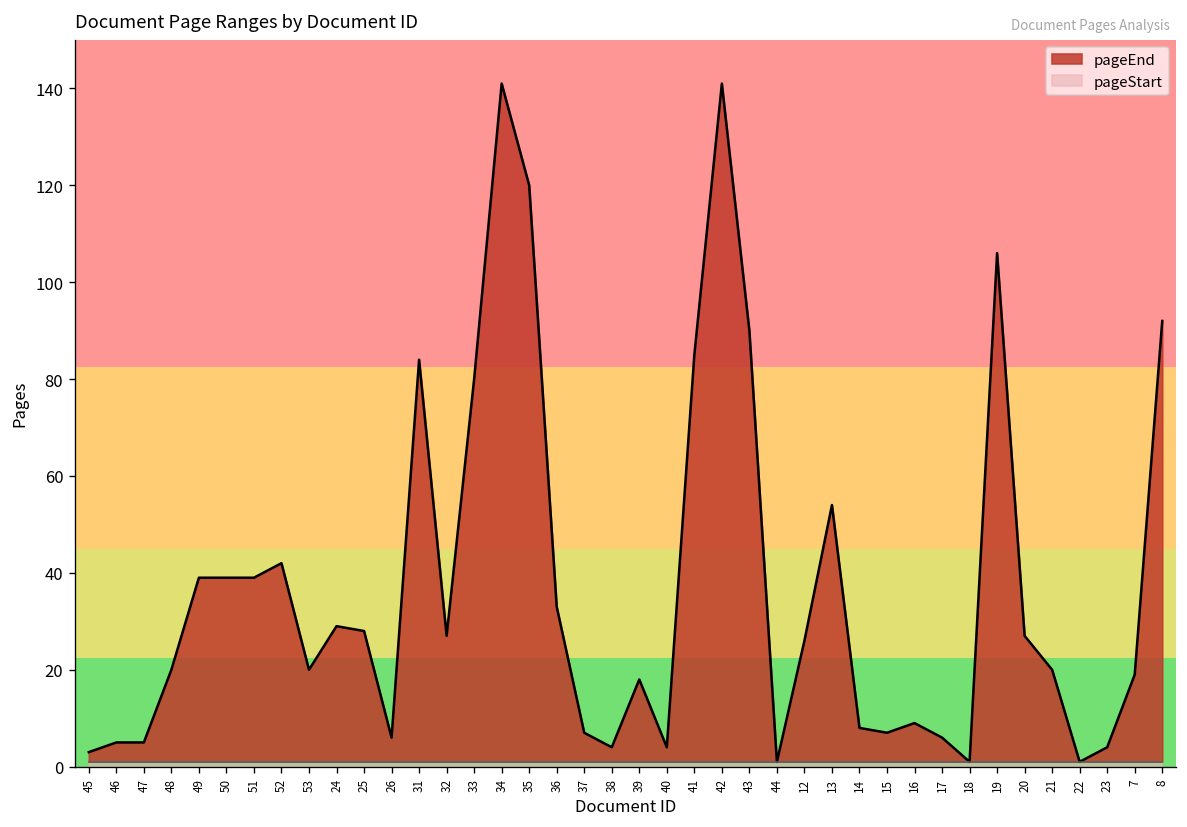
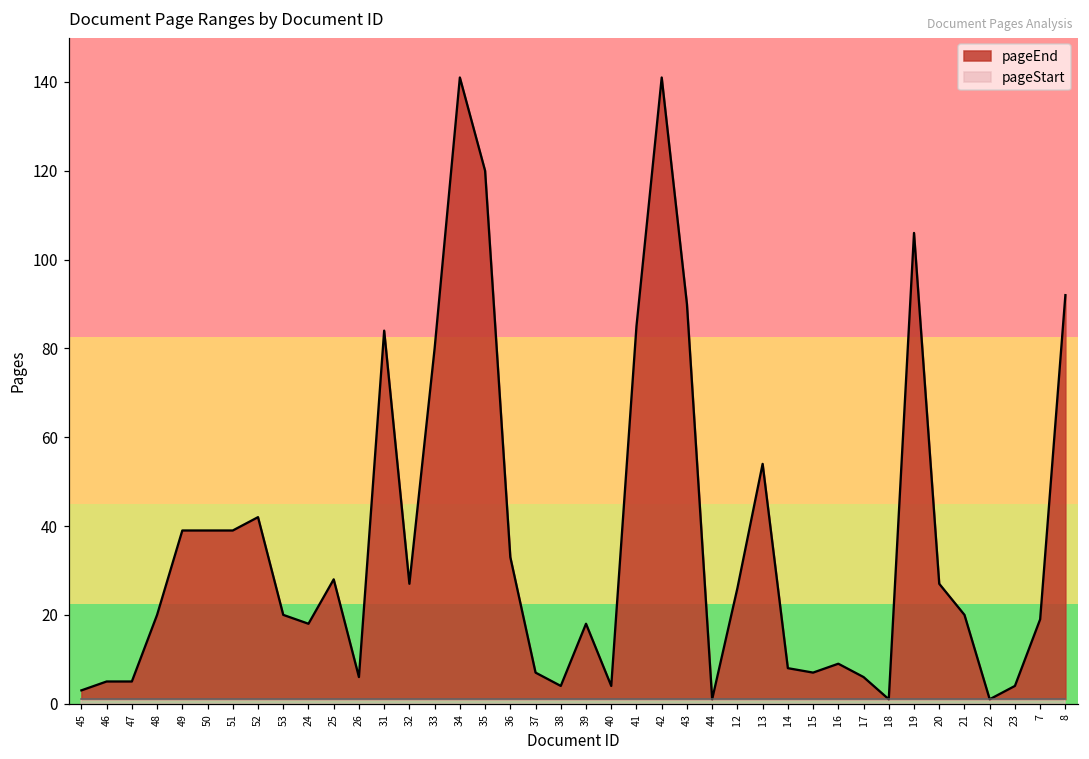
  {
    "pageEnd": {
      "45": 3,
      "46": 5,
      "47": 5,
      "48": 20,
      "49": 39,
      "50": 39,
      "51": 39,
      "52": 42,
      "53": 20,
-     "24": 29,
+     "24": 18,
      "25": 28,
      "26": 6,
      "31": 84,
      "32": 27,
      "33": 80,
      "34": 141,
      "35": 120,
      "36": 33,
      "37": 7,
      "38": 4,
      "39": 18,
      "40": 4,
      "41": 85,
      "42": 141,
      "43": 90,
      "12": 26,
      "13": 54,
      "14": 8,
      "15": 7,
      "16": 9,
      "17": 6,
      "19": 106,
      "20": 27,
      "21": 20,
      "23": 4,
      "7": 19,
      "8": 92
    },
    "pageStart": {
      "45": 1,
      "46": 1,
      "47": 1,
      "48": 1,
      "49": 1,
      "50": 1,
      "51": 1,
      "52": 1,
      "53": 1,
      "24": 1,
      "25": 1,
      "26": 1,
      "31": 1,
      "32": 1,
      "33": 1,
      "34": 1,
      "35": 1,
      "36": 1,
      "37": 1,
      "38": 1,
      "39": 1,
      "40": 1,
      "41": 1,
      "42": 1,
      "43": 1,
      "12": 1,
      "13": 1,
      "14": 1,
      "15": 1,
      "16": 1,
      "17": 1,
      "19": 1,
      "20": 1,
      "21": 1,
      "23": 1,
      "7": 1,
      "8": 1
    }
  }
